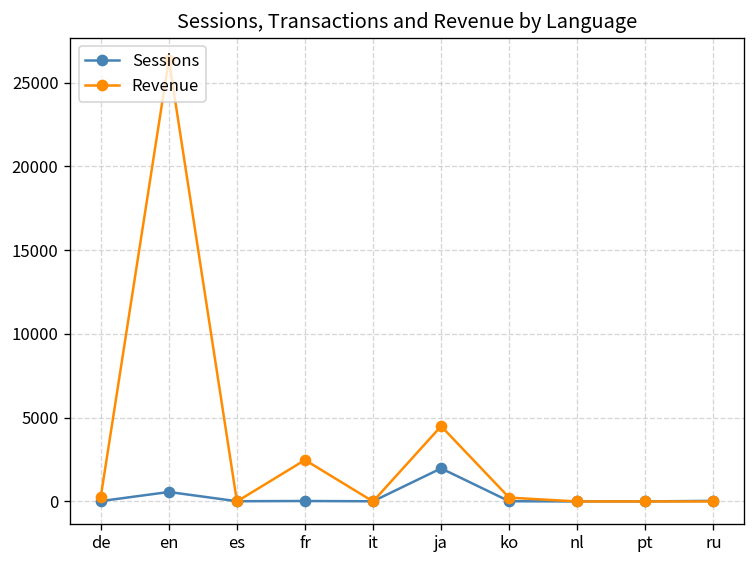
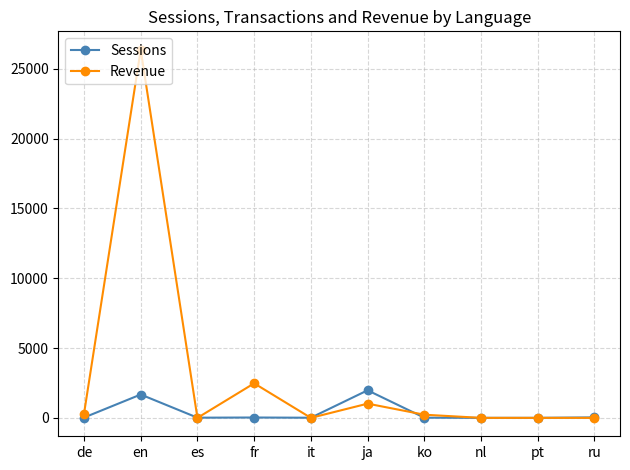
  {
    "Sessions": {
      "de": 0,
-     "en": 600,
+     "en": 1700,
      "fr": 0,
      "ja": 2000,
      "ko": 0
    },
    "Revenue": {
      "de": 300,
      "fr": 2500,
-     "ja": 4500,
+     "ja": 1000,
      "ko": 200
    }
  }
